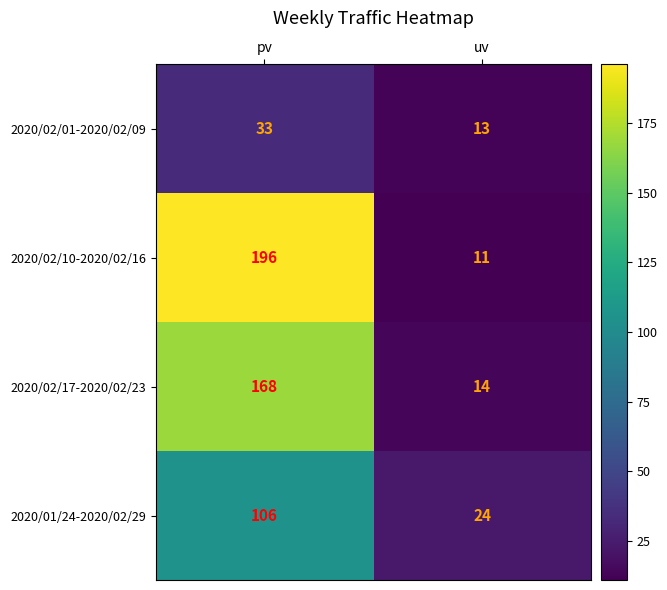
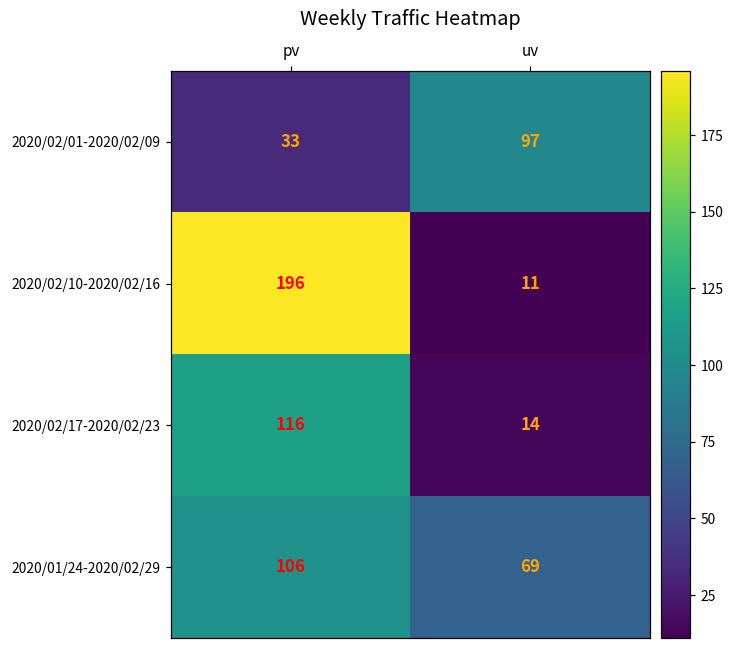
  {
    "2020/02/01-2020/02/09": {
      "pv": 33,
-     "uv": 13
+     "uv": 97
    },
    "2020/02/10-2020/02/16": {
      "pv": 196,
      "uv": 11
    },
    "2020/02/17-2020/02/23": {
-     "pv": 168,
+     "pv": 116,
      "uv": 14
    },
    "2020/01/24-2020/02/29": {
      "pv": 106,
-     "uv": 24
+     "uv": 69
    }
  }
